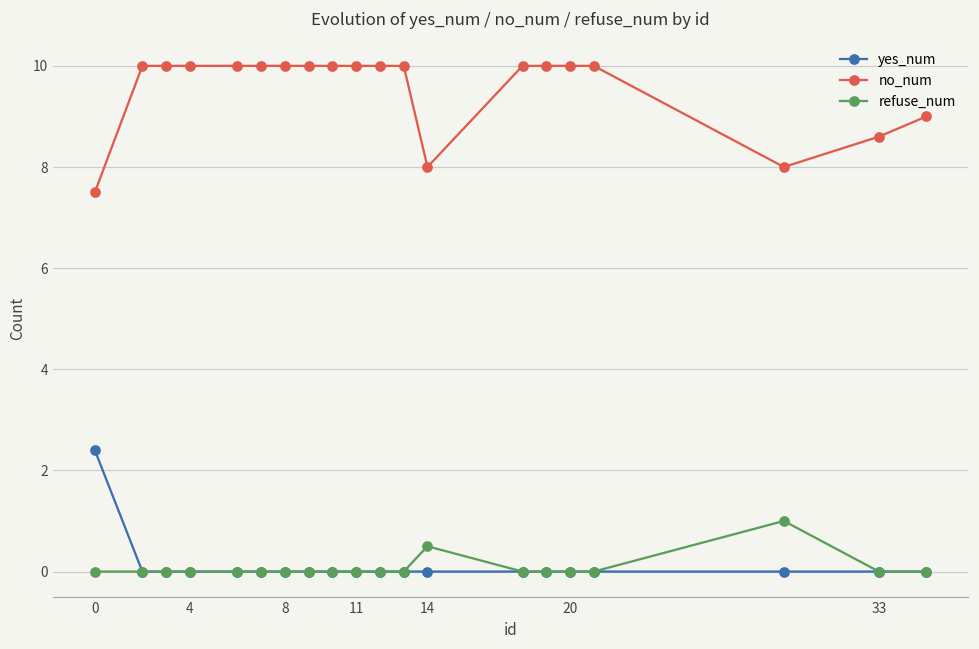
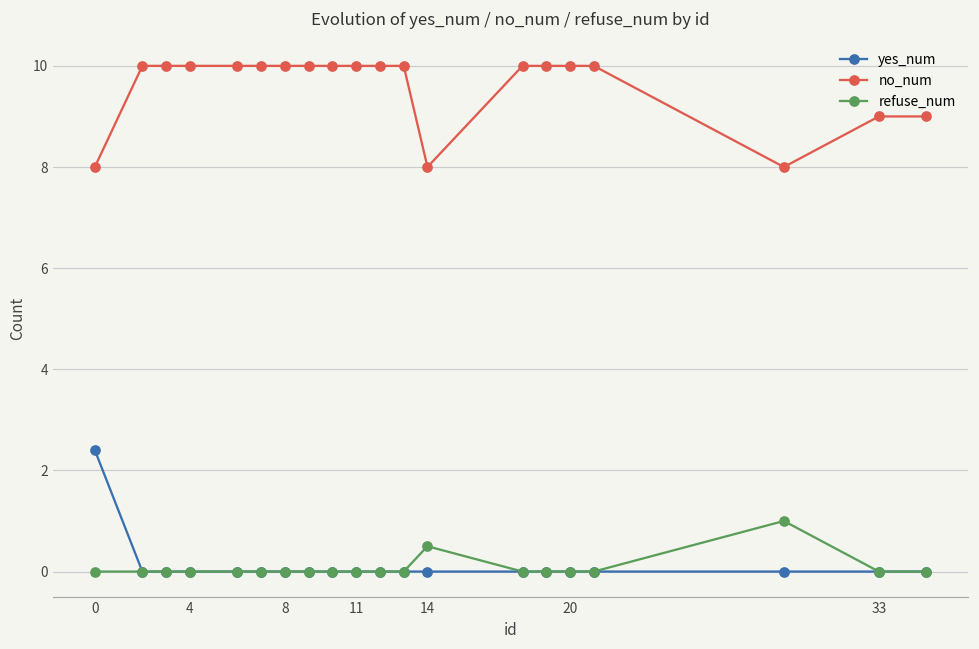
  {
    "yes_num": {
      "0": 2.4,
      "14": 0.0
    },
    "no_num": {
-     "0": 7.5,
+     "0": 8.0,
      "4": 10.0,
      "8": 10.0,
      "11": 10.0,
      "14": 8.0,
      "20": 10.0,
-     "33": 8.6
+     "33": 9.0
    },
    "refuse_num": {
      "0": 0.0,
      "14": 0.5
    }
  }
